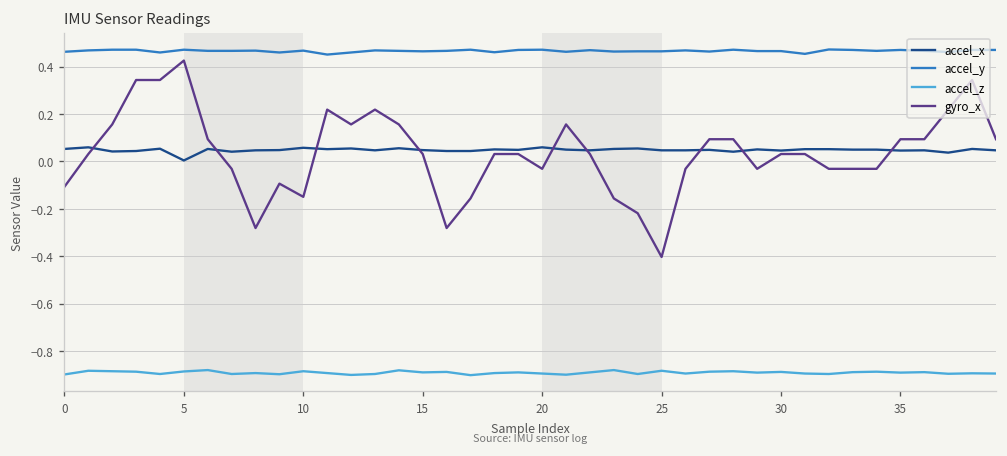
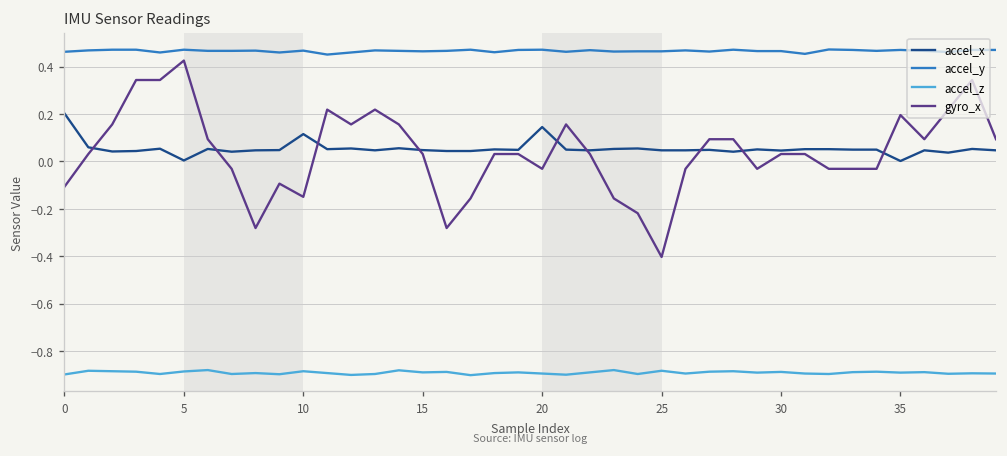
  {
    "accel_x": {
-     "0": 0.05,
+     "0": 0.20,
      "5": 0.00,
-     "10": 0.06,
+     "10": 0.12,
      "15": 0.05,
-     "20": 0.06,
+     "20": 0.15,
      "25": 0.05,
      "30": 0.05,
-     "35": 0.05
+     "35": 0.00
    },
    "gyro_x": {
      "0": -0.11,
      "5": 0.43,
      "10": -0.15,
      "15": 0.03,
      "20": -0.03,
      "25": -0.40,
      "30": 0.03,
-     "35": 0.09
+     "35": 0.20
    }
  }
